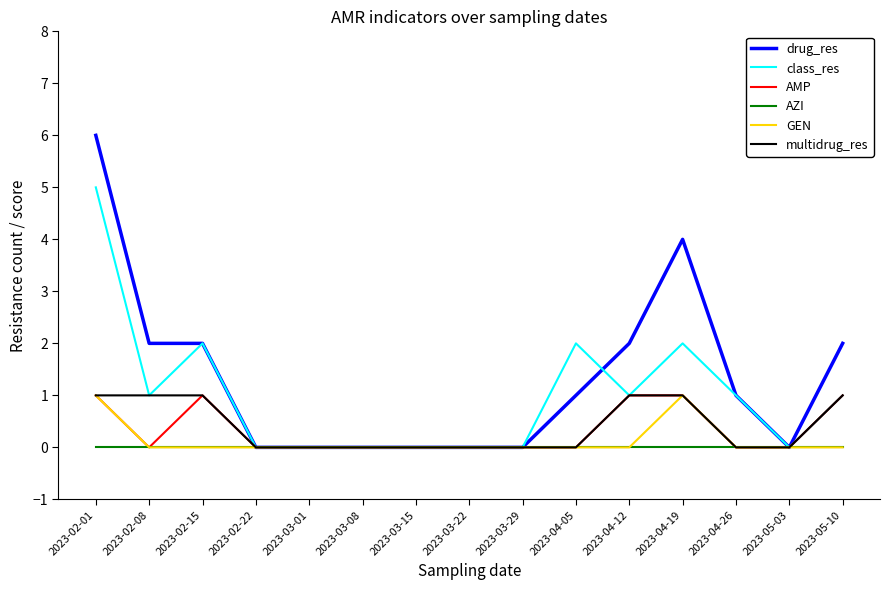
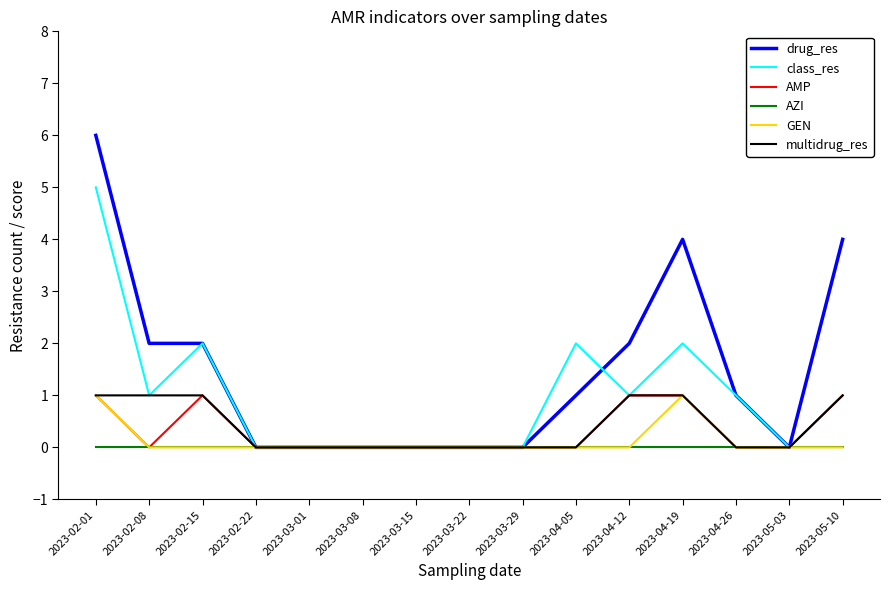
  {
    "drug_res": {
      "2023-02-01": 6,
      "2023-02-08": 2,
      "2023-04-05": 1,
      "2023-04-12": 2,
      "2023-04-19": 4,
-     "2023-05-10": 2
+     "2023-05-10": 4
    },
    "class_res": {
      "2023-02-01": 5,
      "2023-04-05": 2,
      "2023-04-19": 2
    },
    "AZI": {
      "2023-02-01": 0,
      "2023-04-19": 0
    }
  }
